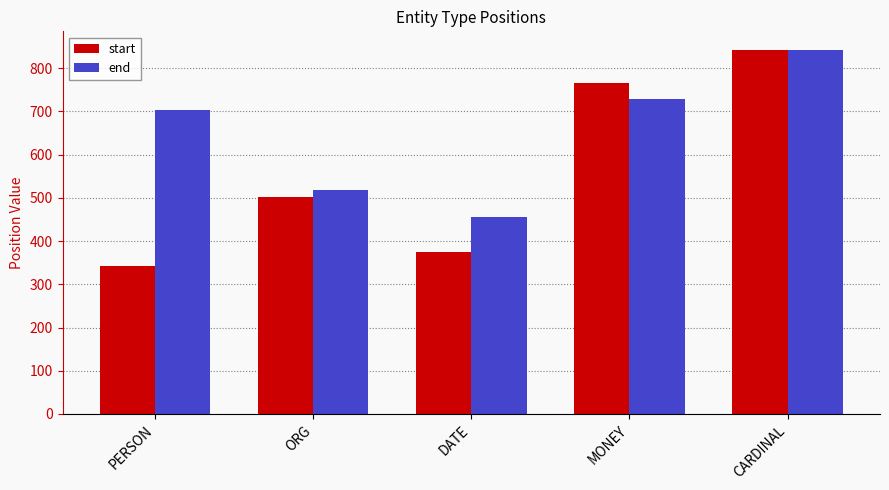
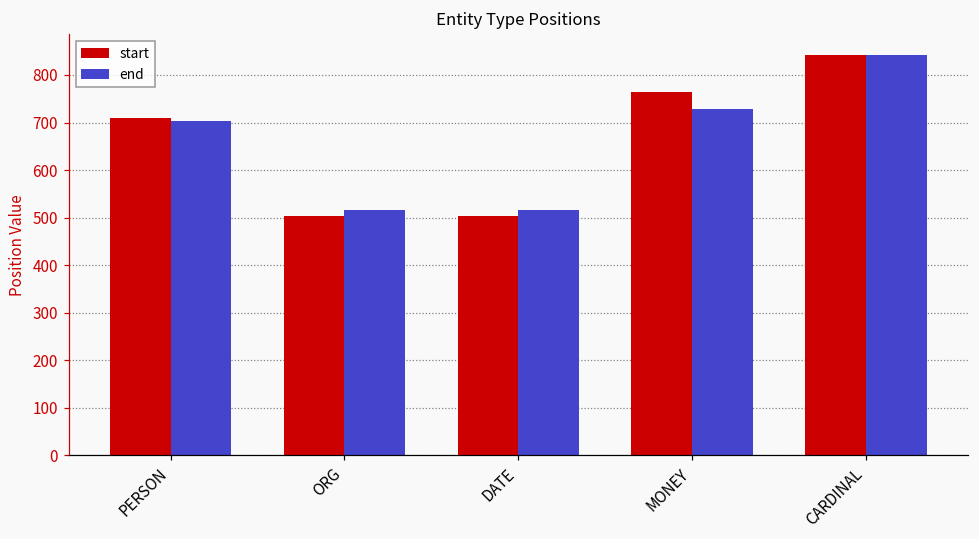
  {
    "start": {
-     "PERSON": 340,
+     "PERSON": 710,
      "ORG": 500,
-     "DATE": 370,
+     "DATE": 500,
      "MONEY": 770,
      "CARDINAL": 840
    },
    "end": {
      "PERSON": 700,
      "ORG": 520,
-     "DATE": 460,
+     "DATE": 520,
      "MONEY": 730,
      "CARDINAL": 840
    }
  }
